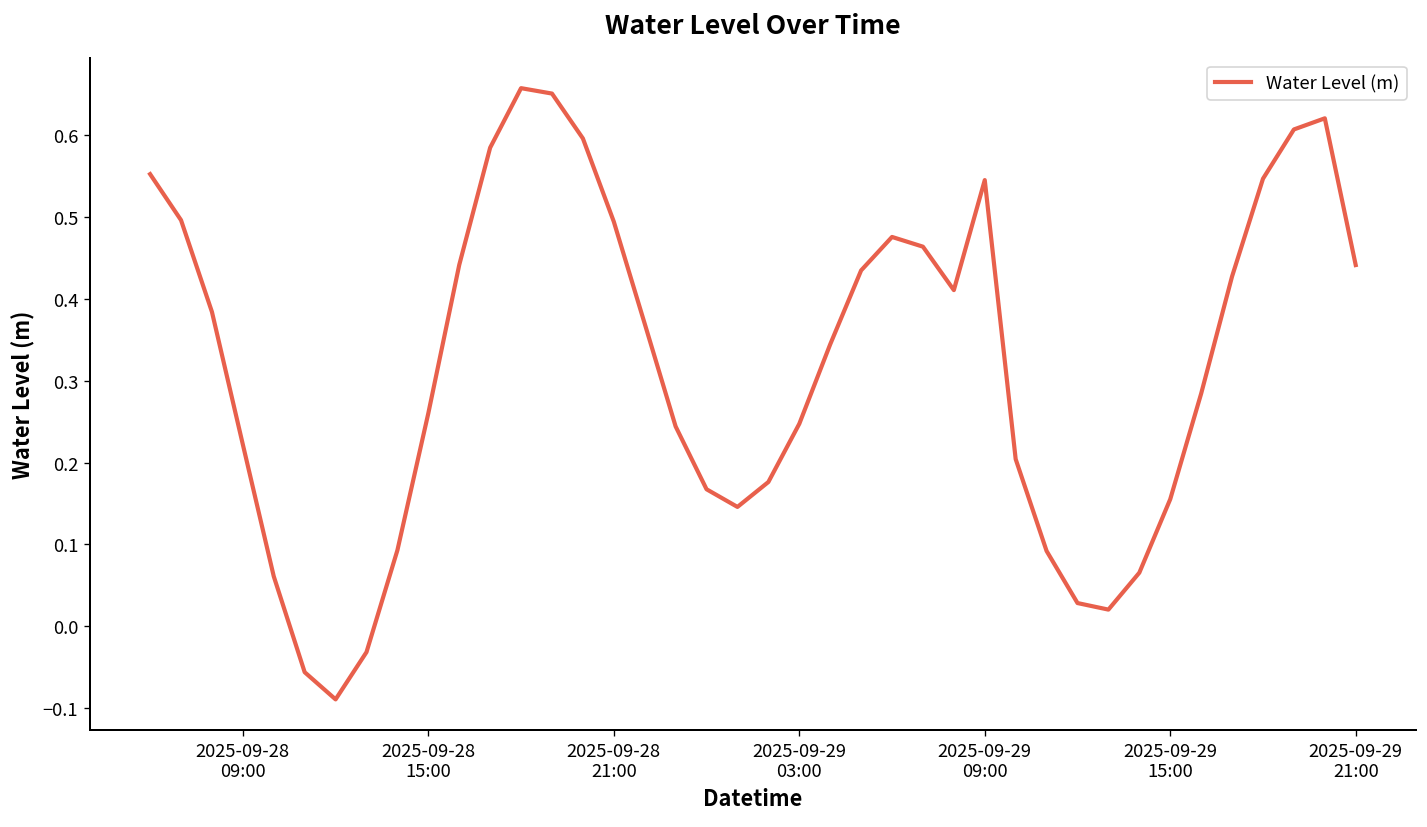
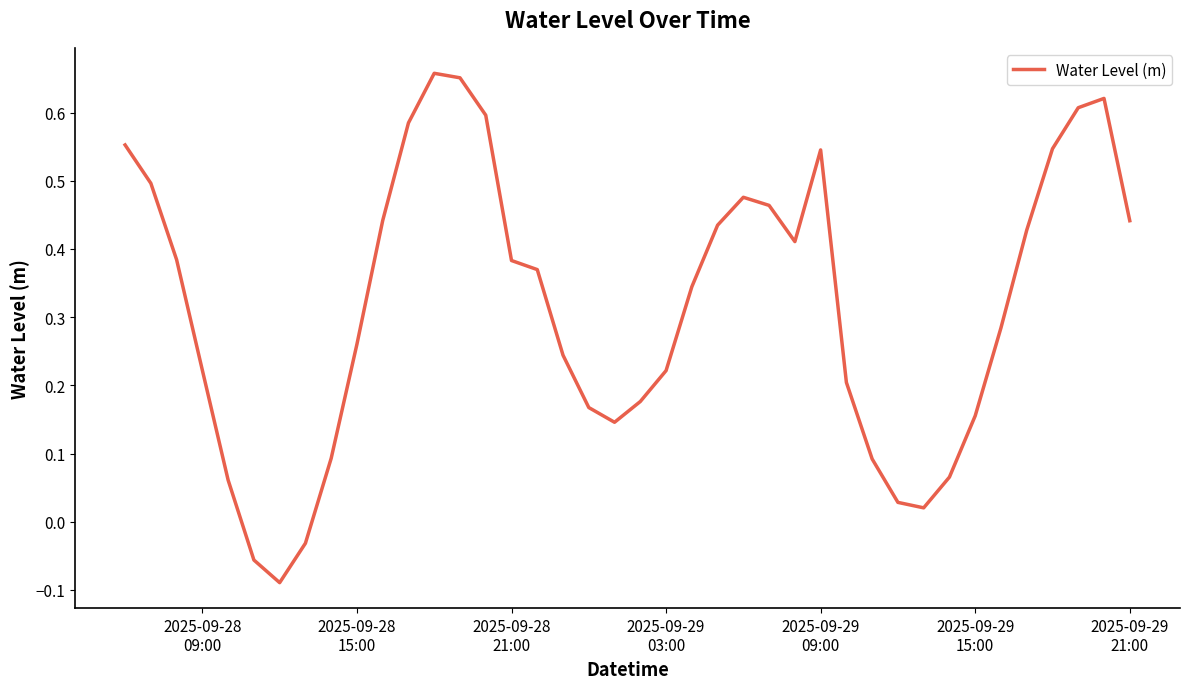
  {
    "2025-09-28 09:00": 0.22,
    "2025-09-28 15:00": 0.26,
-   "2025-09-28 21:00": 0.49,
-   "2025-09-29 03:00": 0.25,
+   "2025-09-28 21:00": 0.38,
+   "2025-09-29 03:00": 0.22,
    "2025-09-29 09:00": 0.55,
    "2025-09-29 15:00": 0.16,
    "2025-09-29 21:00": 0.44
  }
